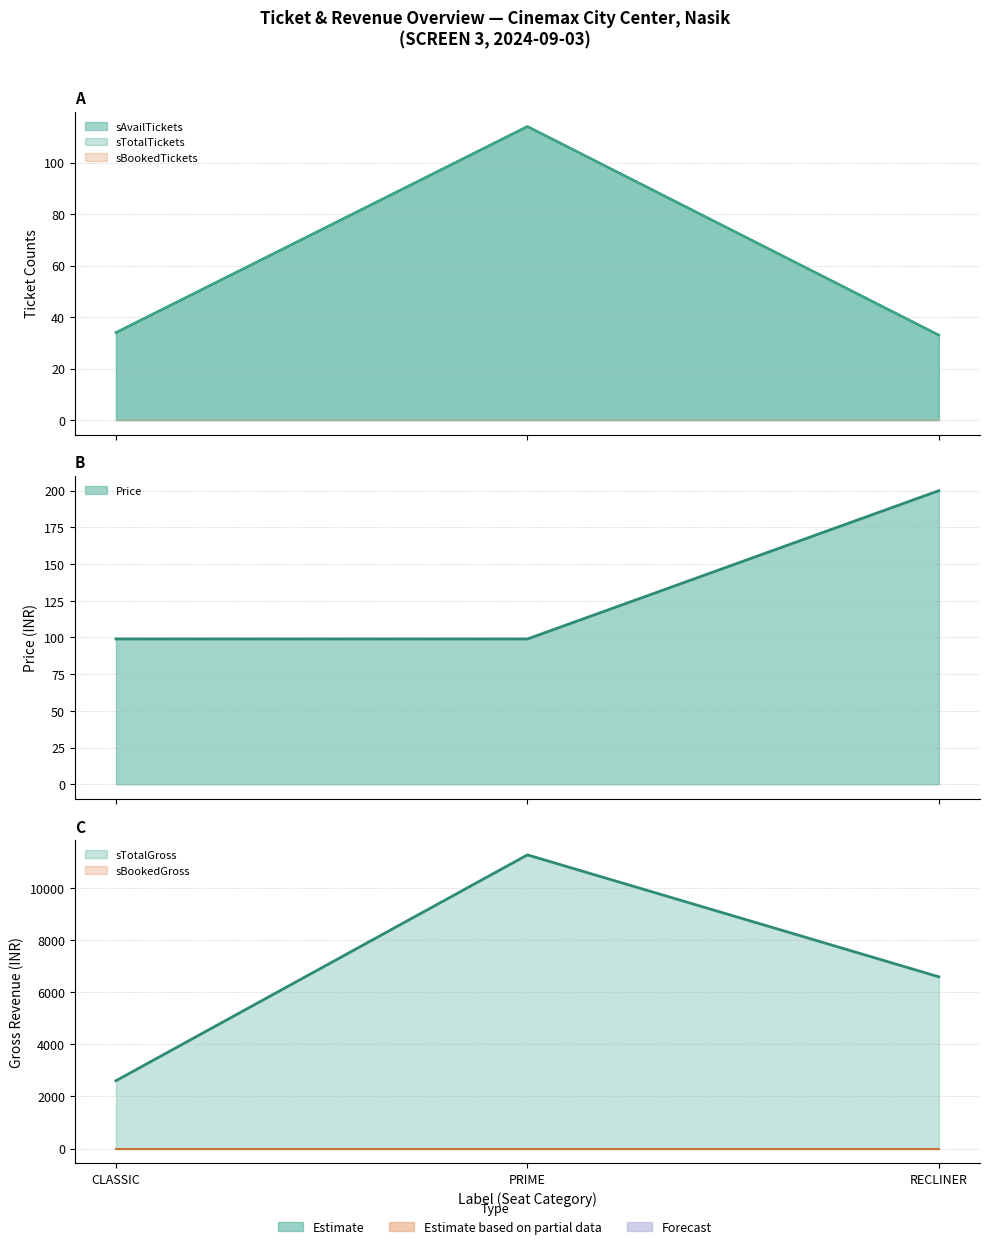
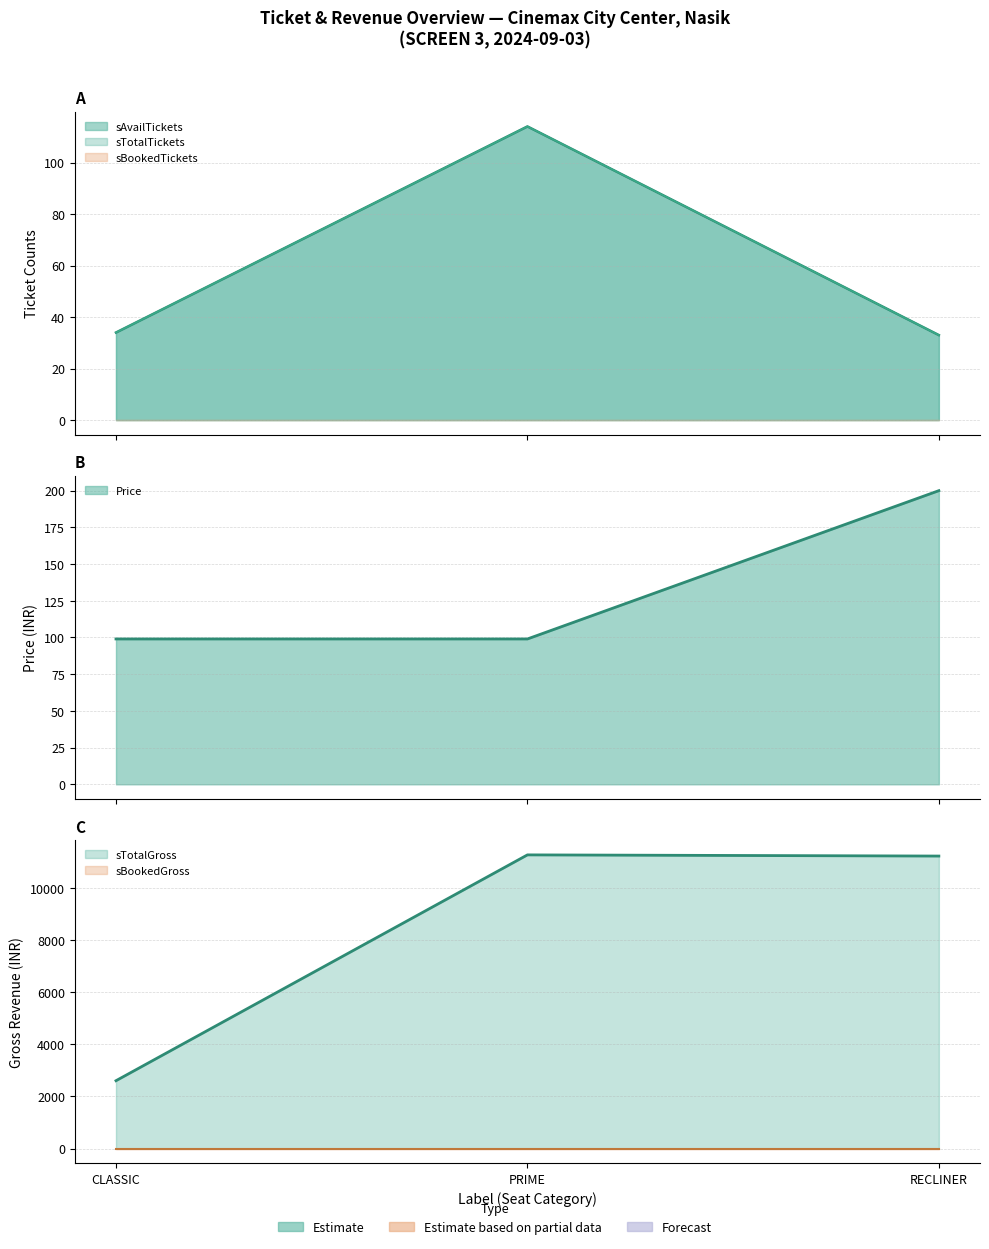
  {
    "C": {
      "sTotalGross": {
        "CLASSIC": 2600,
        "PRIME": 11300,
-       "RECLINER": 6600
+       "RECLINER": 11200
      },
      "sBookedGross": {
        "CLASSIC": 0,
        "PRIME": 0,
        "RECLINER": 0
      }
    }
  }
